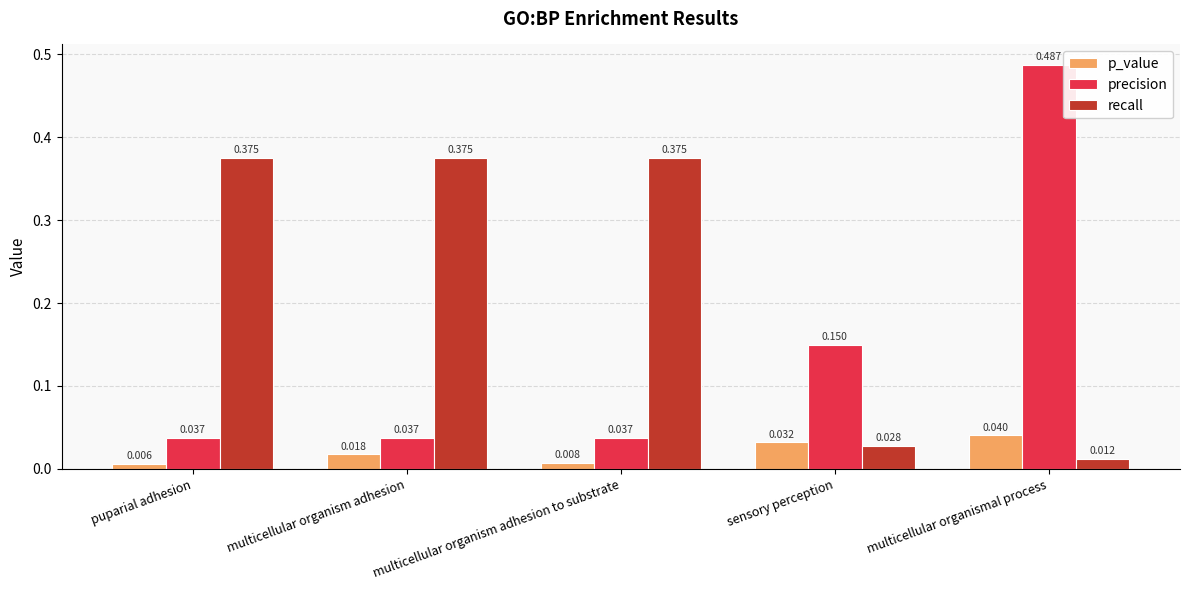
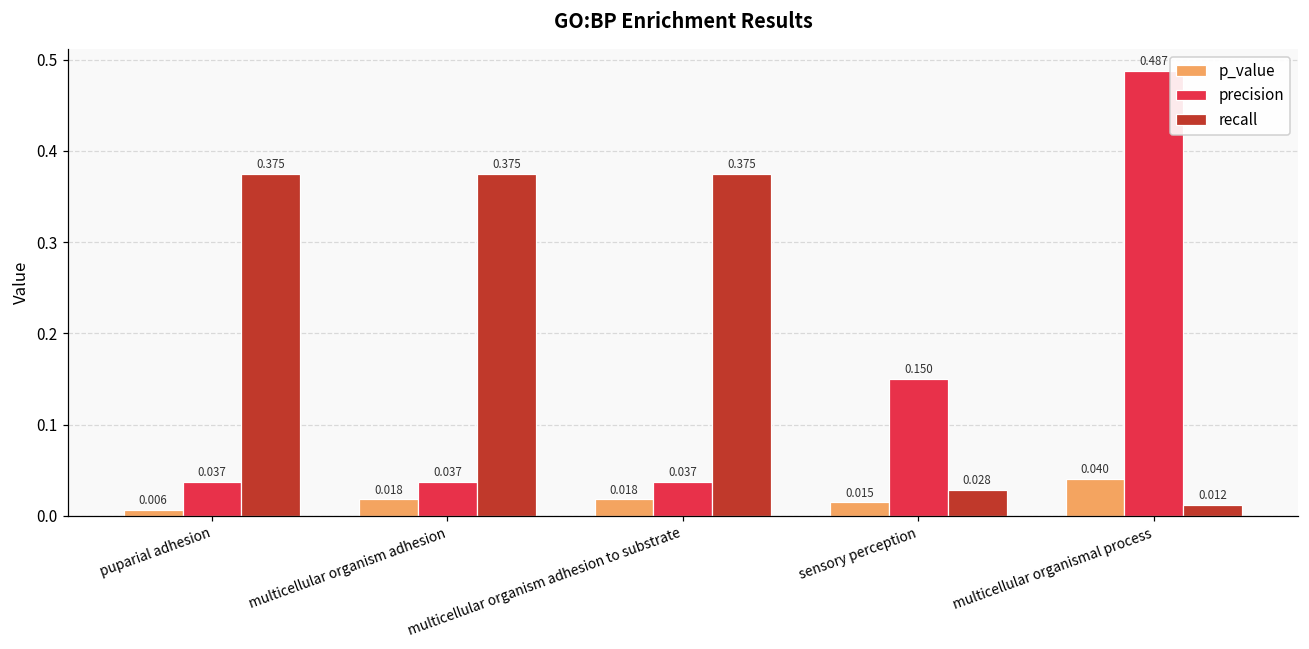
  {
    "p_value": {
      "puparial adhesion": 0.006,
      "multicellular organism adhesion": 0.018,
-     "multicellular organism adhesion to substrate": 0.008,
-     "sensory perception": 0.032,
+     "multicellular organism adhesion to substrate": 0.018,
+     "sensory perception": 0.015,
      "multicellular organismal process": 0.040
    }
  }
